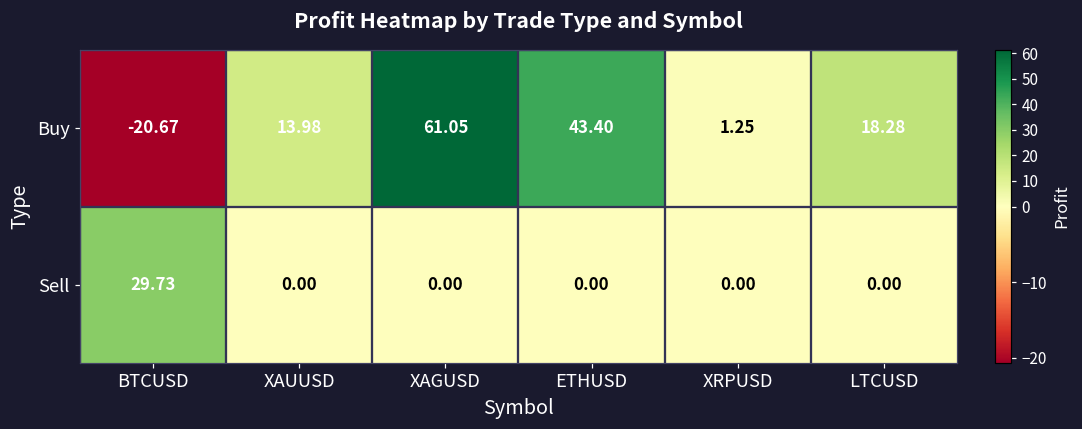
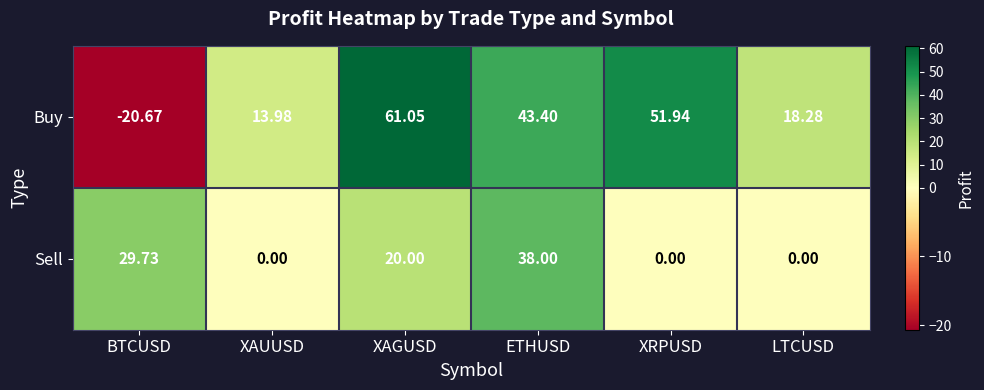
  {
    "Buy": {
      "BTCUSD": -20.67,
      "XAUUSD": 13.98,
      "XAGUSD": 61.05,
      "ETHUSD": 43.40,
-     "XRPUSD": 1.25,
+     "XRPUSD": 51.94,
      "LTCUSD": 18.28
    },
    "Sell": {
      "BTCUSD": 29.73,
      "XAUUSD": 0.00,
-     "XAGUSD": 0.00,
-     "ETHUSD": 0.00,
+     "XAGUSD": 20.00,
+     "ETHUSD": 38.00,
      "XRPUSD": 0.00,
      "LTCUSD": 0.00
    }
  }
